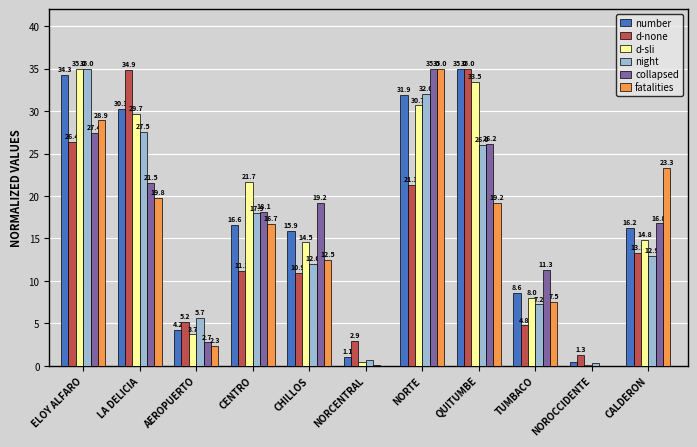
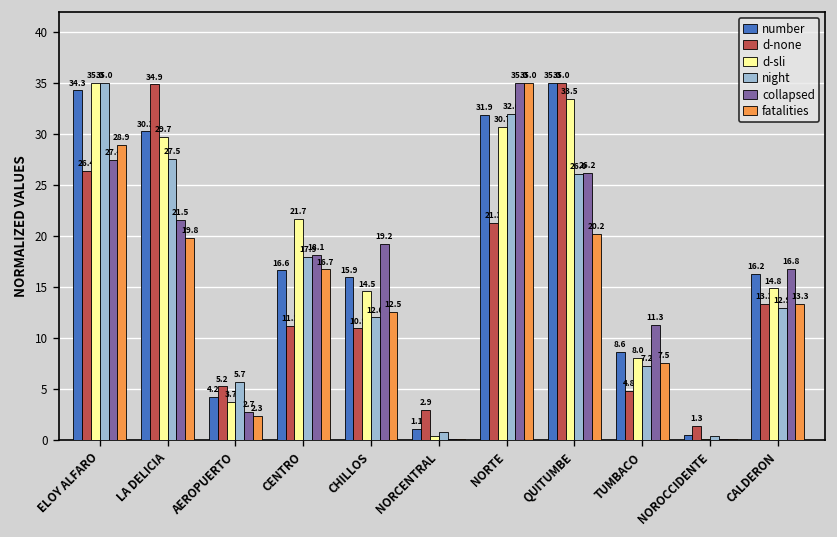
  {
    "number": {
      "ELOY ALFARO": 34.3,
      "LA DELICIA": 30.3,
      "AEROPUERTO": 4.2,
      "CENTRO": 16.6,
      "CHILLOS": 15.9,
      "NORCENTRAL": 1.1,
      "NORTE": 31.9,
      "TUMBACO": 8.6,
      "CALDERON": 16.2
    },
    "d-none": {
      "ELOY ALFARO": 26.4,
      "LA DELICIA": 34.9,
      "AEROPUERTO": 5.2,
      "CENTRO": 11.2,
      "CHILLOS": 10.9,
      "NORCENTRAL": 2.9,
      "NORTE": 21.3,
      "TUMBACO": 4.8,
      "NOROCCIDENTE": 1.3,
      "CALDERON": 13.3
    },
    "d-sli": {
      "LA DELICIA": 29.7,
      "AEROPUERTO": 3.7,
      "CENTRO": 21.7,
      "CHILLOS": 14.5,
      "NORTE": 30.7,
      "QUITUMBE": 33.5,
      "TUMBACO": 8.0,
      "CALDERON": 14.8
    },
    "night": {
      "LA DELICIA": 27.5,
      "AEROPUERTO": 5.7,
      "CHILLOS": 12.0,
      "NORTE": 32.0,
      "TUMBACO": 7.2,
      "CALDERON": 12.9
    },
    "collapsed": {
      "ELOY ALFARO": 27.4,
      "LA DELICIA": 21.5,
      "CHILLOS": 19.2,
      "TUMBACO": 11.3,
      "CALDERON": 16.8
    },
    "fatalities": {
      "ELOY ALFARO": 28.9,
      "LA DELICIA": 19.8,
      "CENTRO": 16.7,
      "CHILLOS": 12.5,
-     "QUITUMBE": 19.2,
+     "QUITUMBE": 20.2,
      "TUMBACO": 7.5,
-     "CALDERON": 23.3
+     "CALDERON": 13.3
    }
  }
